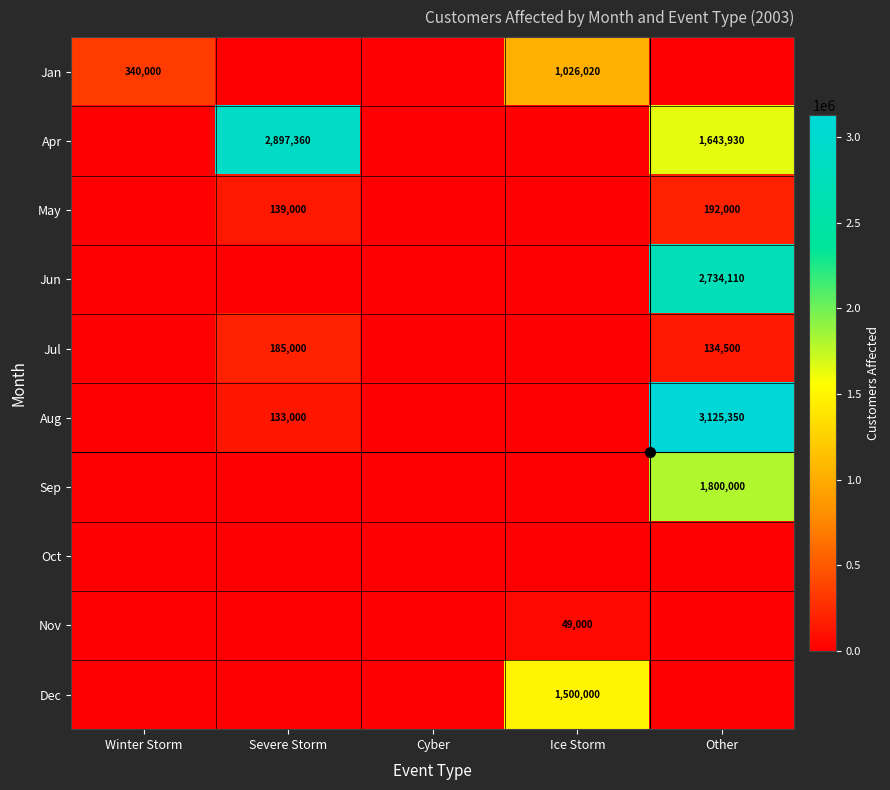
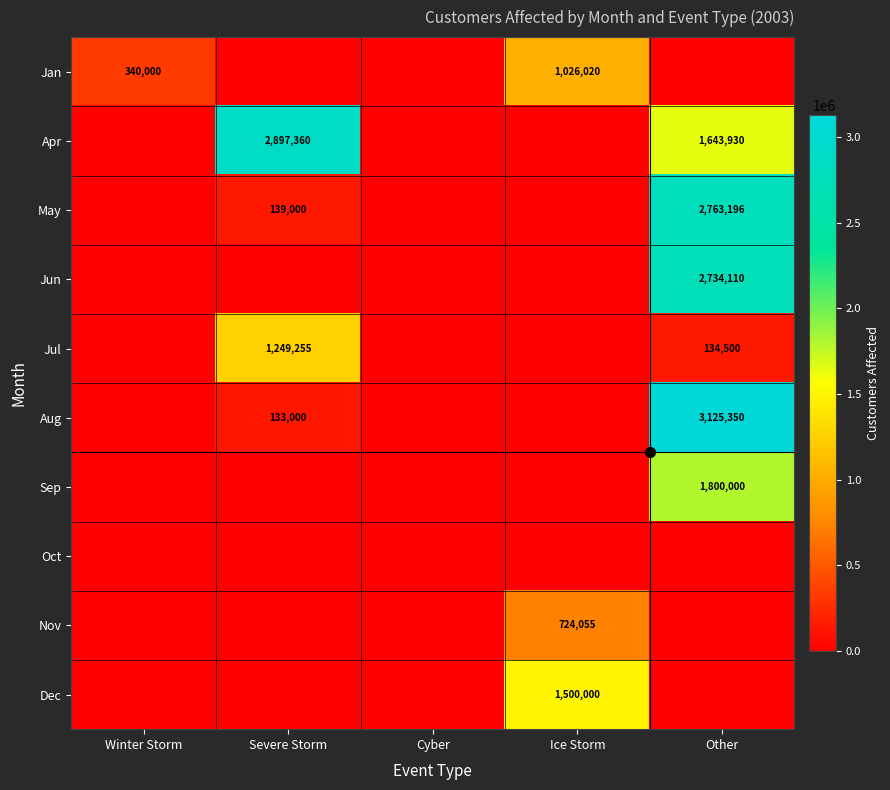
  {
    "Jan": {
      "Winter Storm": "340,000",
      "Ice Storm": "1,026,020"
    },
    "Apr": {
      "Severe Storm": "2,897,360",
      "Other": "1,643,930"
    },
    "May": {
      "Severe Storm": "139,000",
-     "Other": "192,000"
+     "Other": "2,763,196"
    },
    "Jun": {
      "Other": "2,734,110"
    },
    "Jul": {
-     "Severe Storm": "185,000",
+     "Severe Storm": "1,249,255",
      "Other": "134,500"
    },
    "Aug": {
      "Severe Storm": "133,000",
      "Other": "3,125,350"
    },
    "Sep": {
      "Other": "1,800,000"
    },
    "Nov": {
-     "Ice Storm": "49,000"
+     "Ice Storm": "724,055"
    },
    "Dec": {
      "Ice Storm": "1,500,000"
    }
  }
